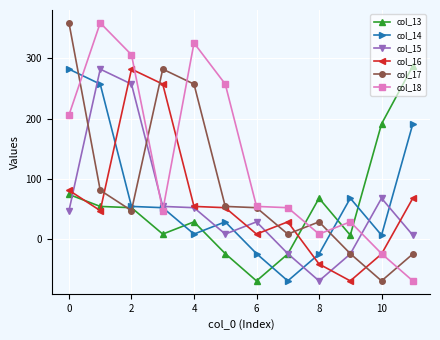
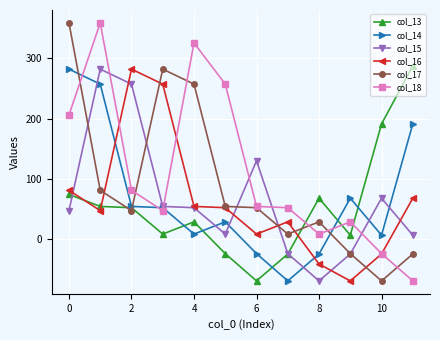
  {
    "col_13": {
      "0": 70,
      "4": 30,
      "6": -70,
      "8": 70,
      "10": 190
    },
    "col_14": {
      "0": 280,
      "4": 10,
      "6": -20,
      "8": -20,
      "10": 10
    },
    "col_15": {
      "0": 50,
      "2": 260,
-     "6": 30,
+     "6": 130,
      "8": -70,
      "10": 70
    },
    "col_16": {
      "0": 80,
      "2": 280,
      "6": 10,
      "8": -40
    },
    "col_17": {
      "0": 360,
      "2": 50,
      "4": 260,
      "8": 30,
      "10": -70
    },
    "col_18": {
      "0": 210,
-     "2": 310,
+     "2": 80,
      "4": 330,
      "8": 10
    }
  }
